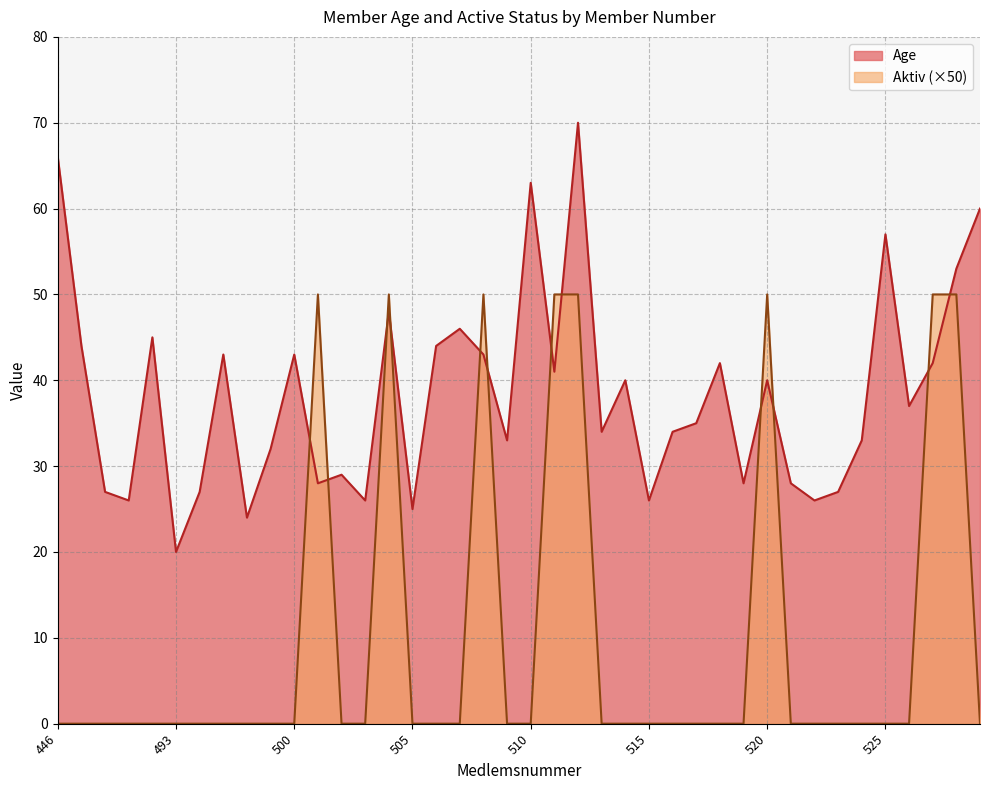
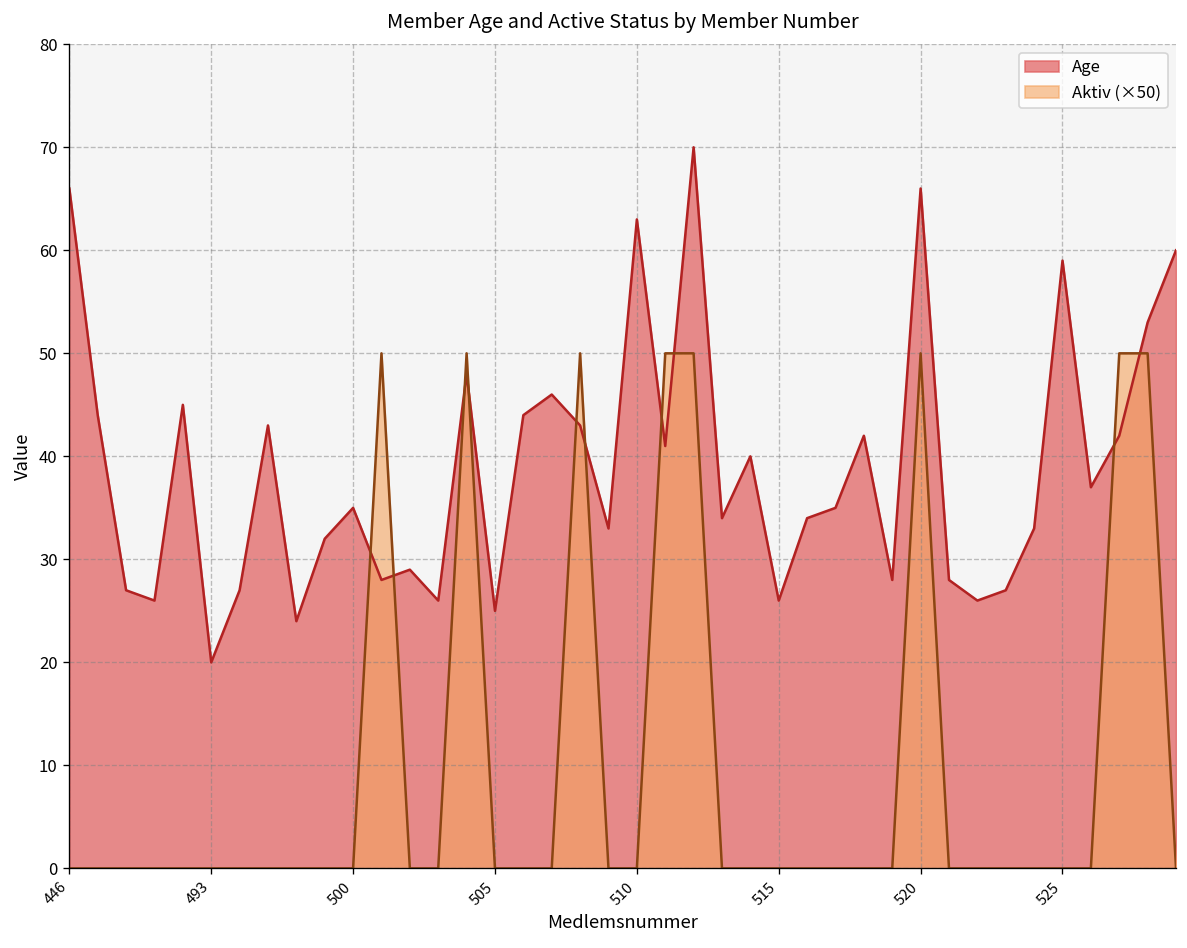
  {
    "Age": {
      "446": 66,
      "493": 20,
-     "500": 43,
+     "500": 35,
      "505": 25,
      "510": 63,
      "515": 26,
-     "520": 40,
-     "525": 57
+     "520": 66,
+     "525": 59
    },
    "Aktiv (×50)": {
      "446": 0,
      "493": 0,
      "500": 0,
      "505": 0,
      "510": 0,
      "515": 0,
      "520": 50,
      "525": 0
    }
  }
